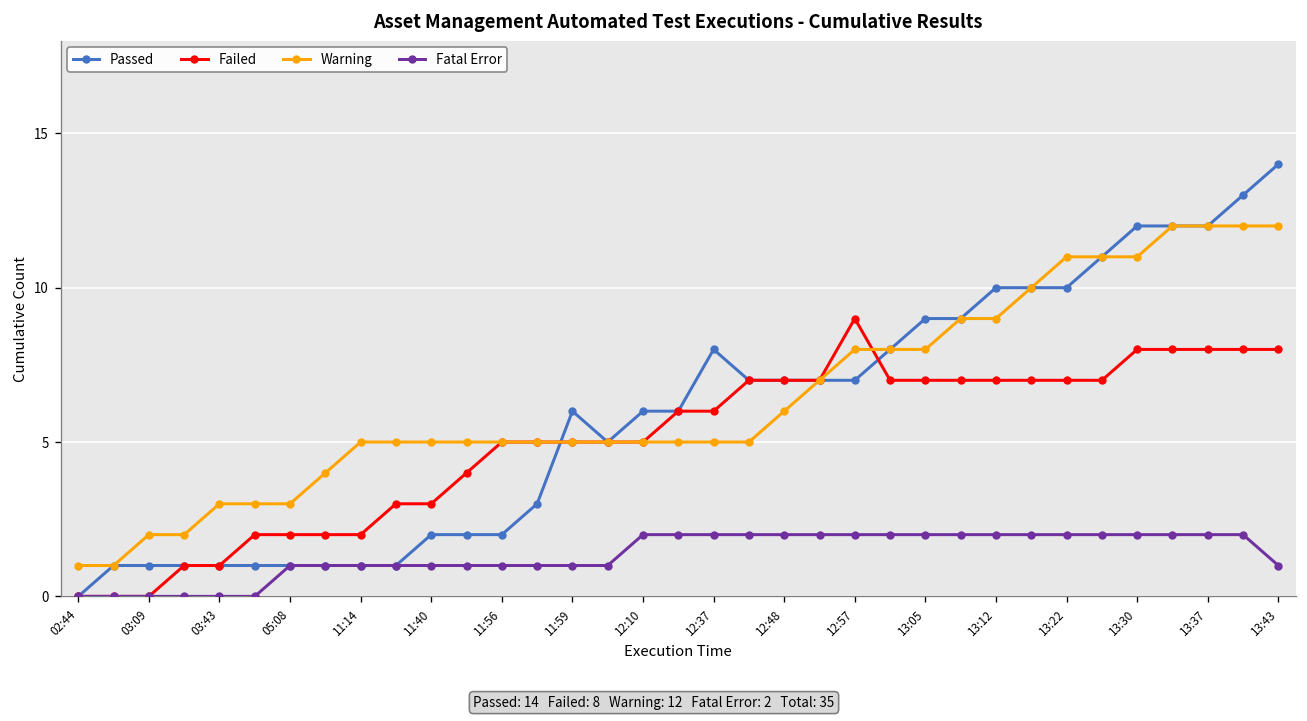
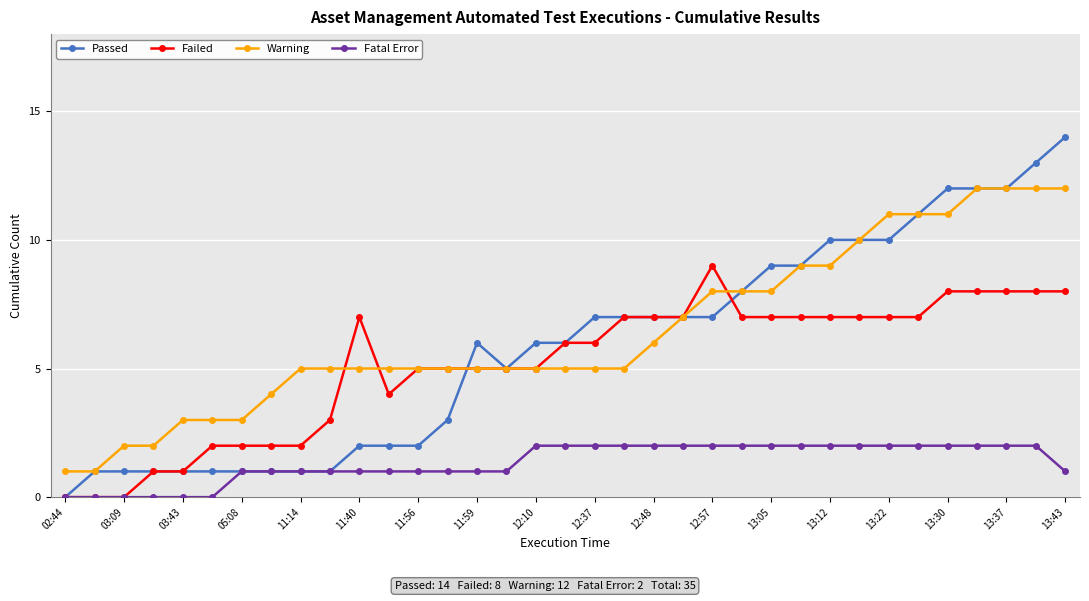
  {
    "Passed": {
      "03:09": 1,
      "11:40": 2,
      "11:56": 2,
      "11:59": 6,
      "12:10": 6,
-     "12:37": 8,
+     "12:37": 7,
      "12:57": 7,
      "13:05": 9,
      "13:12": 10,
      "13:22": 10,
      "13:30": 12,
      "13:43": 14
    },
    "Failed": {
      "05:08": 2,
      "11:14": 2,
-     "11:40": 3,
+     "11:40": 7,
      "12:37": 6,
      "12:57": 9,
      "13:05": 7,
      "13:12": 7,
      "13:22": 7,
      "13:30": 8,
      "13:37": 8,
      "13:43": 8
    },
    "Warning": {
      "02:44": 1,
      "03:09": 2,
      "03:43": 3,
      "05:08": 3,
      "11:14": 5,
      "11:40": 5,
      "12:37": 5,
      "12:48": 6,
      "12:57": 8,
      "13:05": 8,
      "13:12": 9,
      "13:22": 11,
      "13:30": 11,
      "13:43": 12
    },
    "Fatal Error": {
      "03:43": 0,
      "11:40": 1,
      "11:56": 1,
      "11:59": 1,
      "12:10": 2,
      "12:37": 2,
      "12:48": 2,
      "12:57": 2,
      "13:05": 2,
      "13:12": 2,
      "13:22": 2,
      "13:30": 2,
      "13:37": 2,
      "13:43": 1
    }
  }
